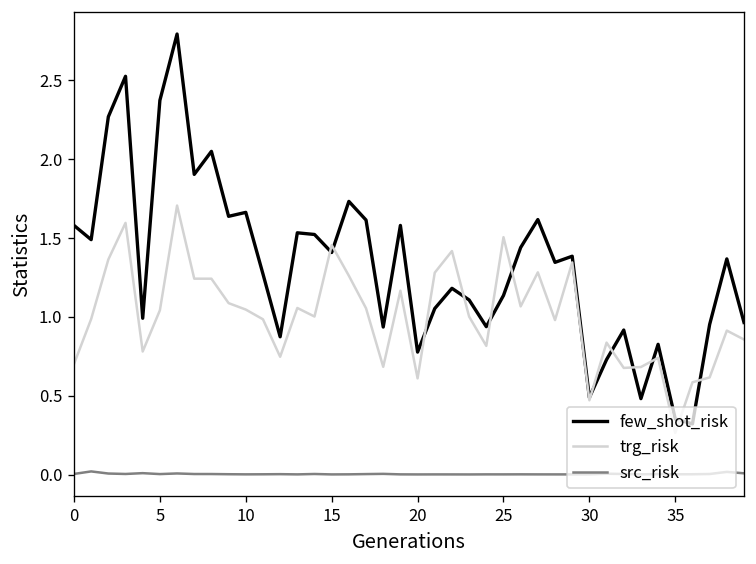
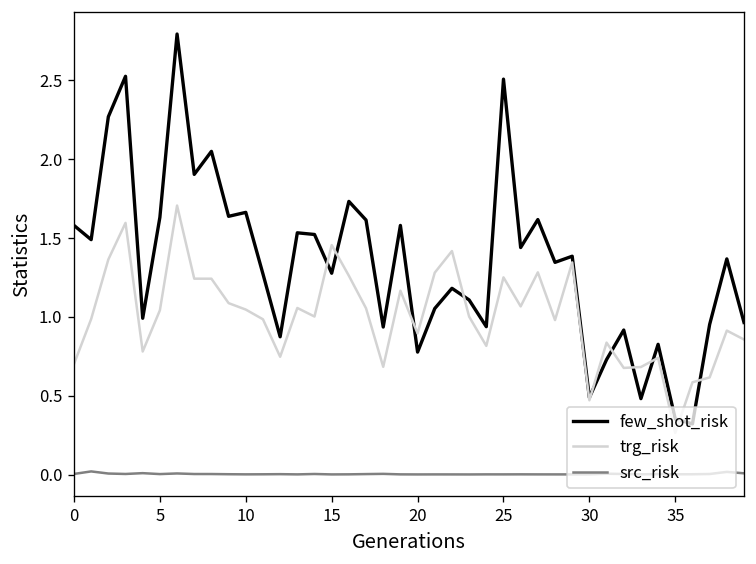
  {
    "few_shot_risk": {
      "0": 1.58,
-     "5": 2.37,
+     "5": 1.63,
      "10": 1.66,
-     "15": 1.41,
+     "15": 1.28,
      "20": 0.78,
-     "25": 1.14
+     "25": 2.51
    },
    "trg_risk": {
      "0": 0.70,
      "5": 1.04,
      "10": 1.05,
      "15": 1.46,
-     "20": 0.61,
-     "25": 1.51
+     "20": 0.89,
+     "25": 1.25
    },
    "src_risk": {
      "0": 0.00,
      "5": 0.00,
      "10": 0.00,
      "15": 0.00,
      "20": 0.00,
      "25": 0.00
    }
  }
